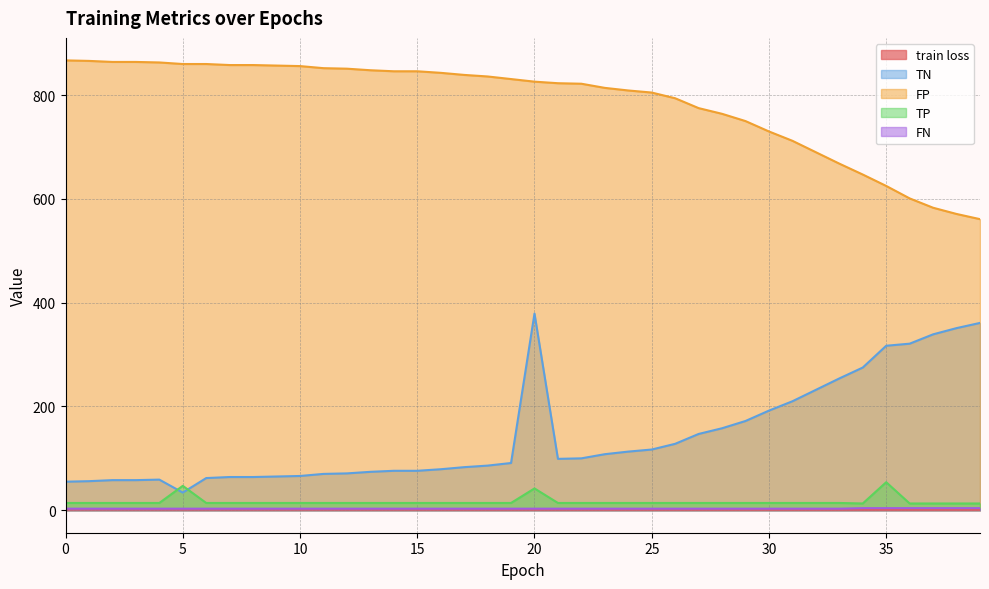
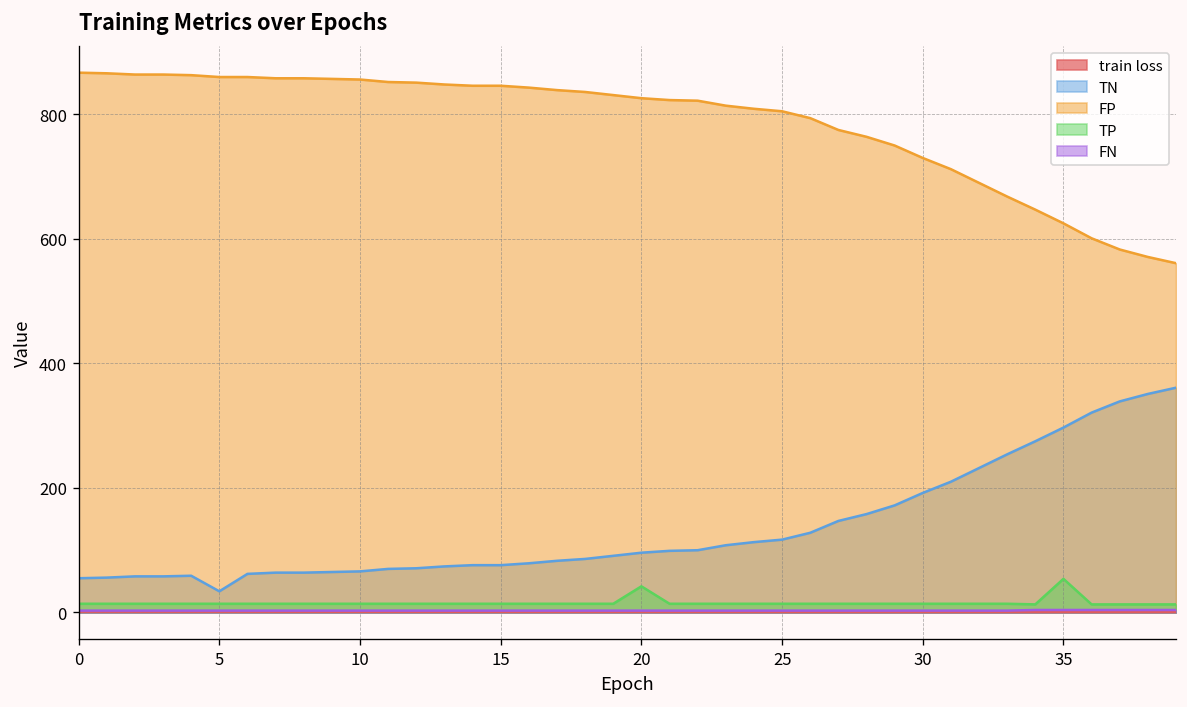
  {
    "TN": {
      "0": 60,
      "5": 30,
      "10": 70,
      "15": 80,
-     "20": 380,
+     "20": 100,
      "25": 120,
      "30": 190,
-     "35": 320
+     "35": 300
    },
    "FP": {
      "0": 870,
      "5": 860,
      "10": 860,
      "15": 850,
      "20": 830,
      "25": 810,
      "30": 730,
      "35": 630
    },
    "TP": {
      "0": 10,
-     "5": 50,
+     "5": 10,
      "10": 10,
      "15": 10,
      "20": 40,
      "25": 10,
      "30": 10,
      "35": 50
    }
  }
